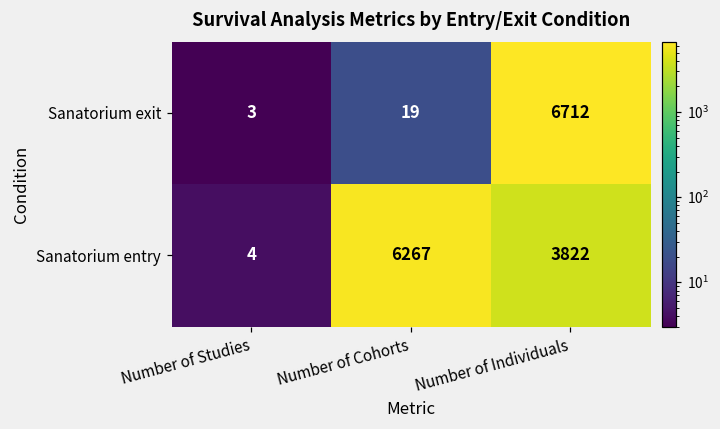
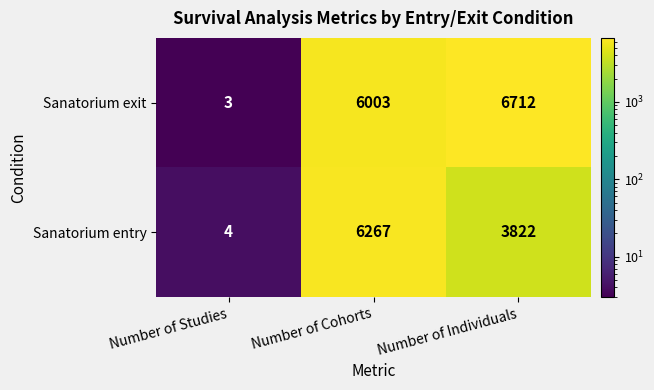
  {
    "Sanatorium exit": {
      "Number of Studies": 3,
-     "Number of Cohorts": 19,
+     "Number of Cohorts": 6003,
      "Number of Individuals": 6712
    },
    "Sanatorium entry": {
      "Number of Studies": 4,
      "Number of Cohorts": 6267,
      "Number of Individuals": 3822
    }
  }
